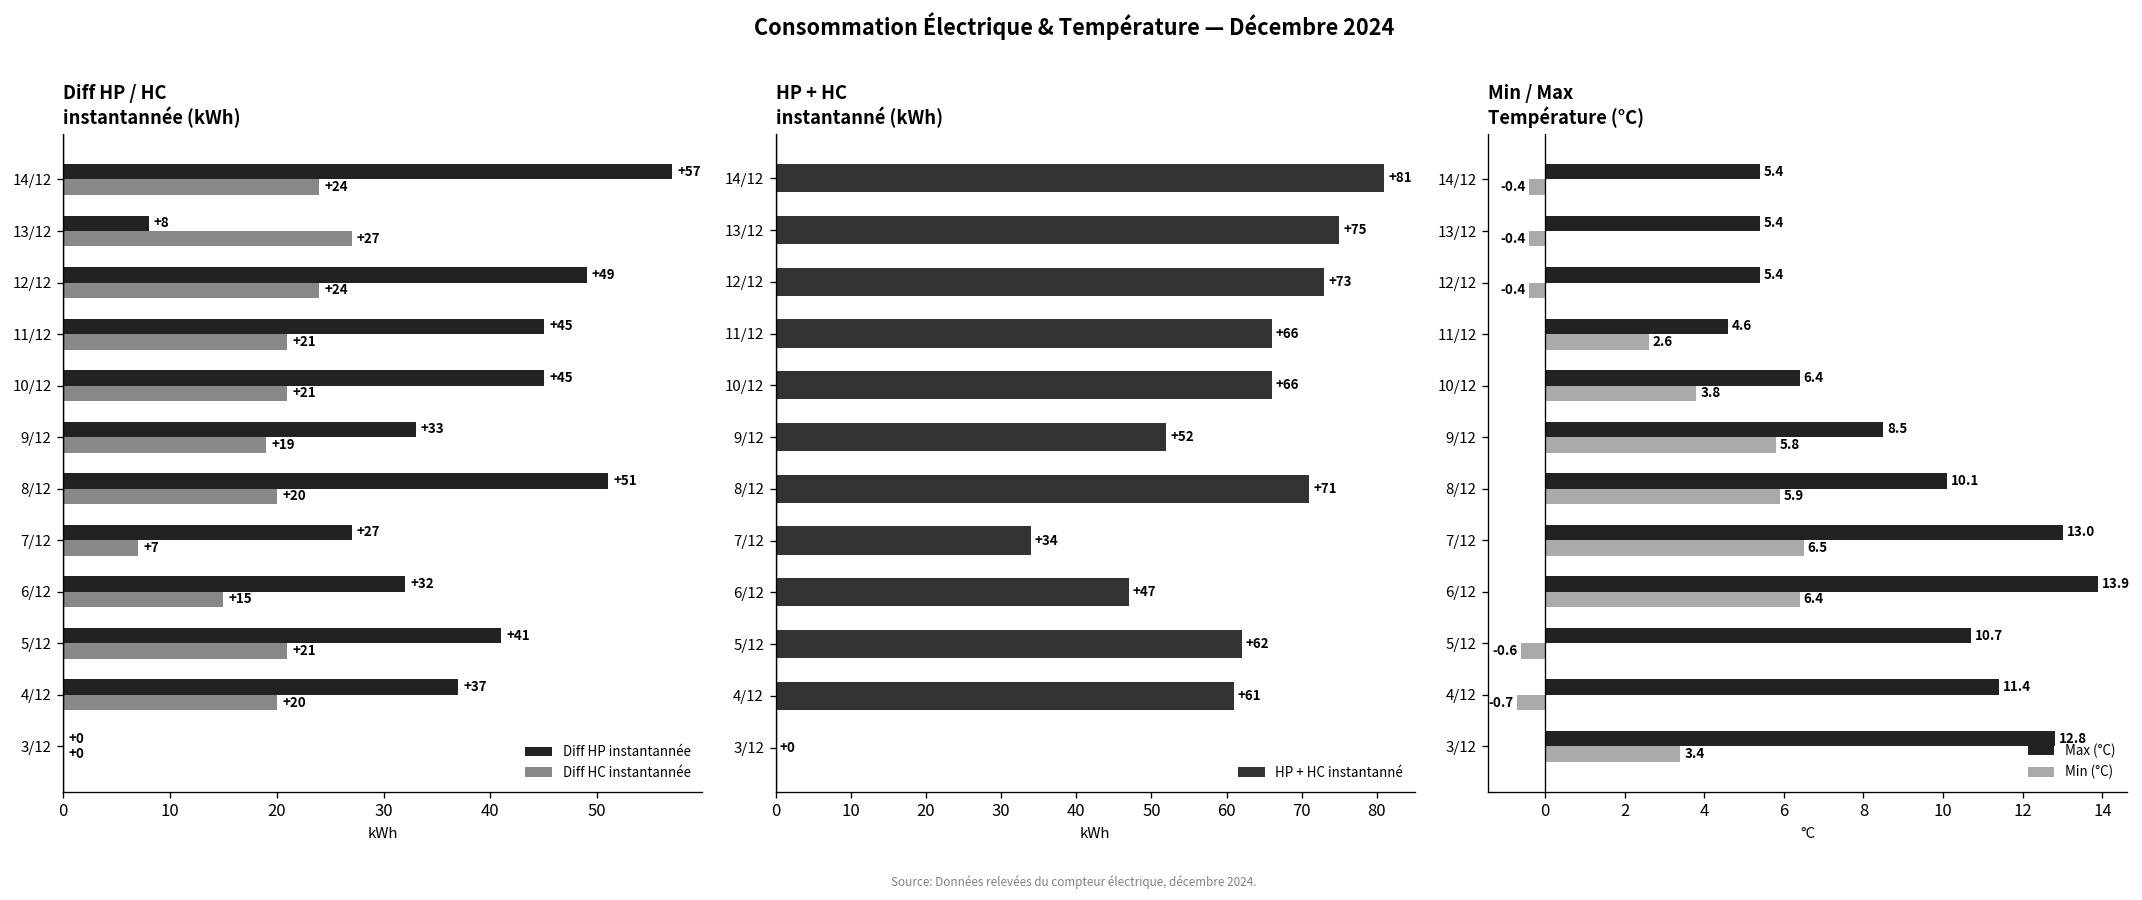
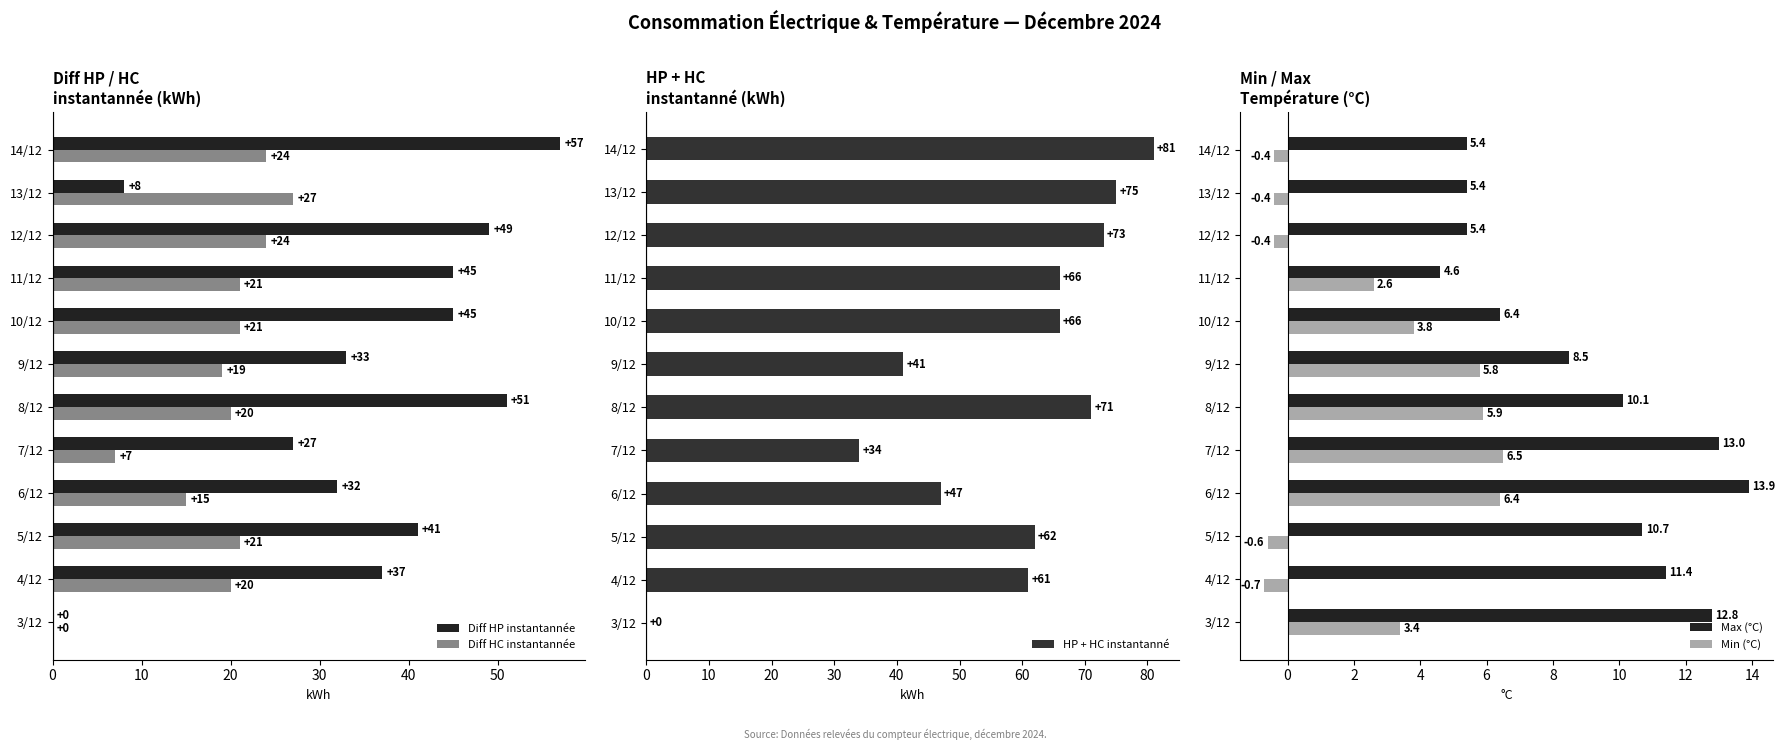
  {
    "Diff HP / HC instantannée (kWh)": {
      "Diff HP instantannée": {
        "14/12": "+57",
        "13/12": "+8",
        "12/12": "+49",
        "11/12": "+45",
        "10/12": "+45",
        "9/12": "+33",
        "8/12": "+51",
        "7/12": "+27",
        "6/12": "+32",
        "5/12": "+41",
        "4/12": "+37",
        "3/12": "+0"
      },
      "Diff HC instantannée": {
        "14/12": "+24",
        "13/12": "+27",
        "12/12": "+24",
        "11/12": "+21",
        "10/12": "+21",
        "9/12": "+19",
        "8/12": "+20",
        "7/12": "+7",
        "6/12": "+15",
        "5/12": "+21",
        "4/12": "+20",
        "3/12": "+0"
      }
    },
    "HP + HC instantanné (kWh)": {
      "14/12": "+81",
      "13/12": "+75",
      "12/12": "+73",
      "11/12": "+66",
      "10/12": "+66",
-     "9/12": "+52",
+     "9/12": "+41",
      "8/12": "+71",
      "7/12": "+34",
      "6/12": "+47",
      "5/12": "+62",
      "4/12": "+61",
      "3/12": "+0"
    },
    "Min / Max Température (°C)": {
      "Max (°C)": {
        "14/12": "5.4",
        "13/12": "5.4",
        "12/12": "5.4",
        "11/12": "4.6",
        "10/12": "6.4",
        "9/12": "8.5",
        "8/12": "10.1",
        "7/12": "13.0",
        "6/12": "13.9",
        "5/12": "10.7",
        "4/12": "11.4",
        "3/12": "12.8"
      },
      "Min (°C)": {
        "14/12": "-0.4",
        "13/12": "-0.4",
        "12/12": "-0.4",
        "11/12": "2.6",
        "10/12": "3.8",
        "9/12": "5.8",
        "8/12": "5.9",
        "7/12": "6.5",
        "6/12": "6.4",
        "5/12": "-0.6",
        "4/12": "-0.7",
        "3/12": "3.4"
      }
    }
  }
